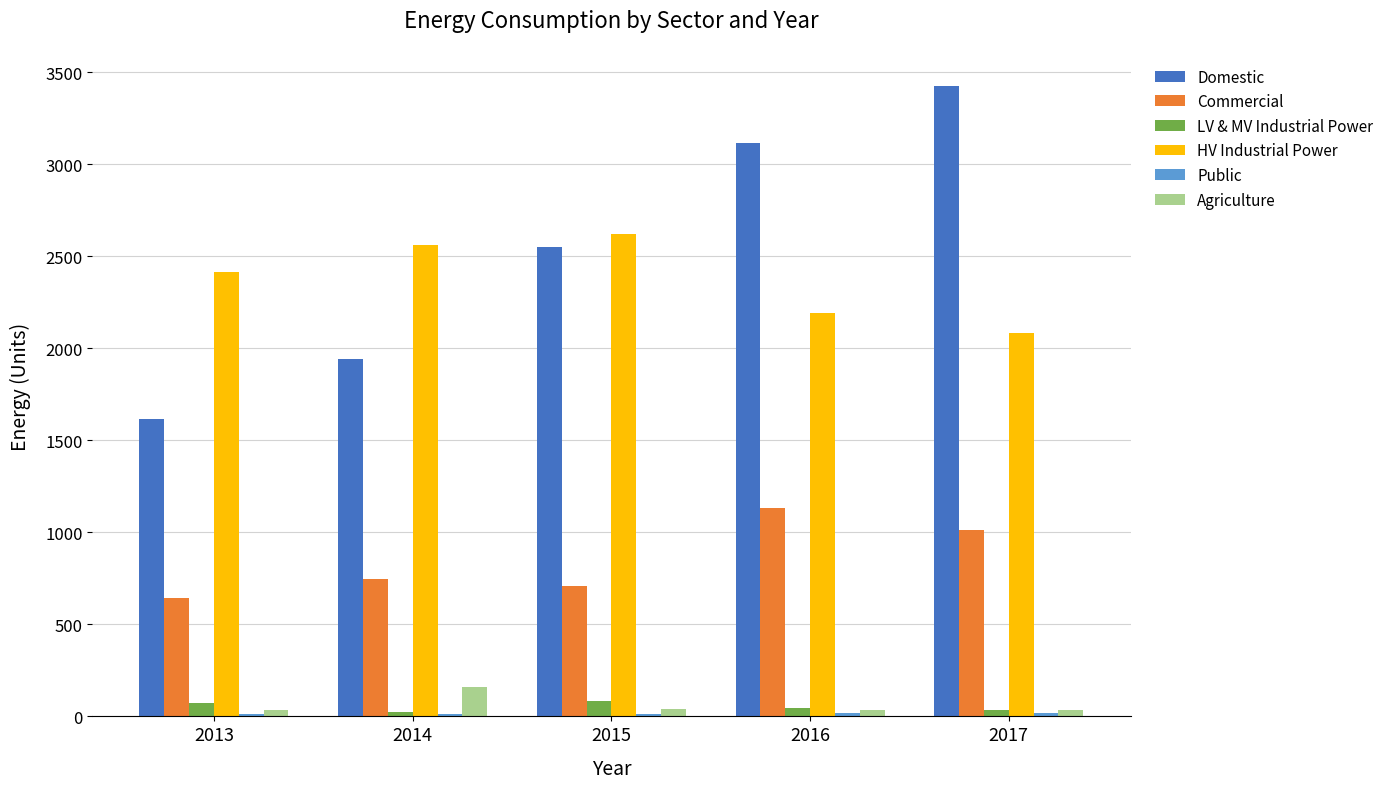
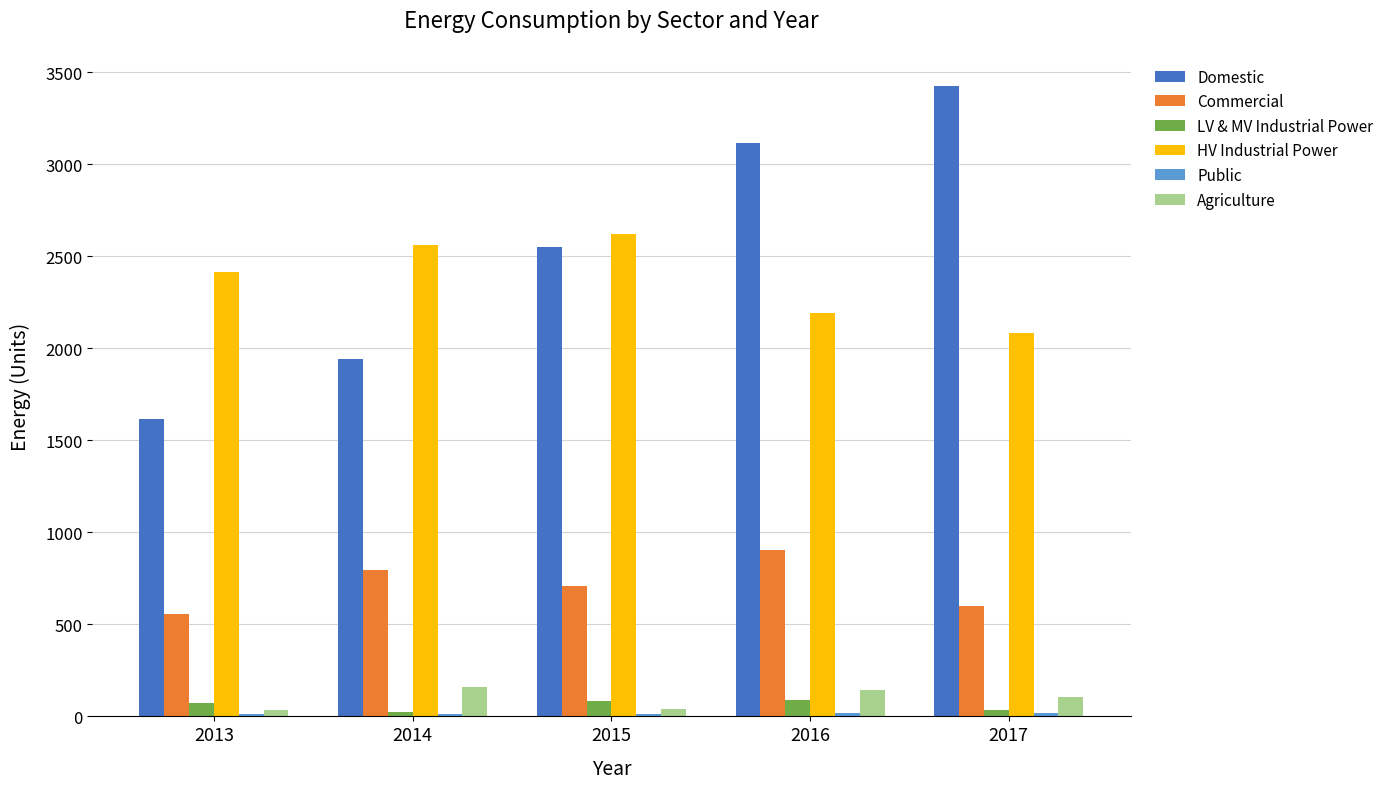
  {
    "Commercial": {
-     "2013": 640,
-     "2014": 750,
+     "2013": 560,
+     "2014": 800,
      "2015": 710,
-     "2016": 1130,
-     "2017": 1010
+     "2016": 900,
+     "2017": 600
    },
    "LV & MV Industrial Power": {
      "2013": 70,
      "2014": 20,
      "2015": 80,
-     "2016": 40,
+     "2016": 90,
      "2017": 30
    },
    "HV Industrial Power": {
      "2013": 2410,
      "2014": 2560,
      "2015": 2620,
      "2016": 2190,
      "2017": 2090
    },
    "Agriculture": {
      "2013": 40,
      "2014": 160,
      "2015": 40,
-     "2016": 30,
-     "2017": 40
+     "2016": 140,
+     "2017": 100
    }
  }
